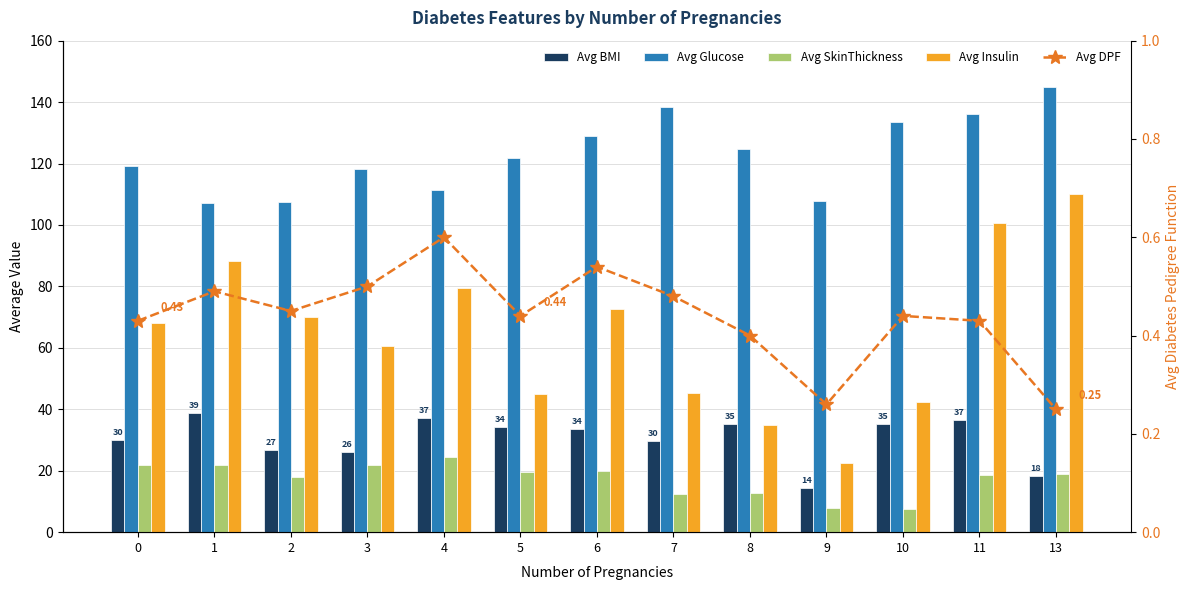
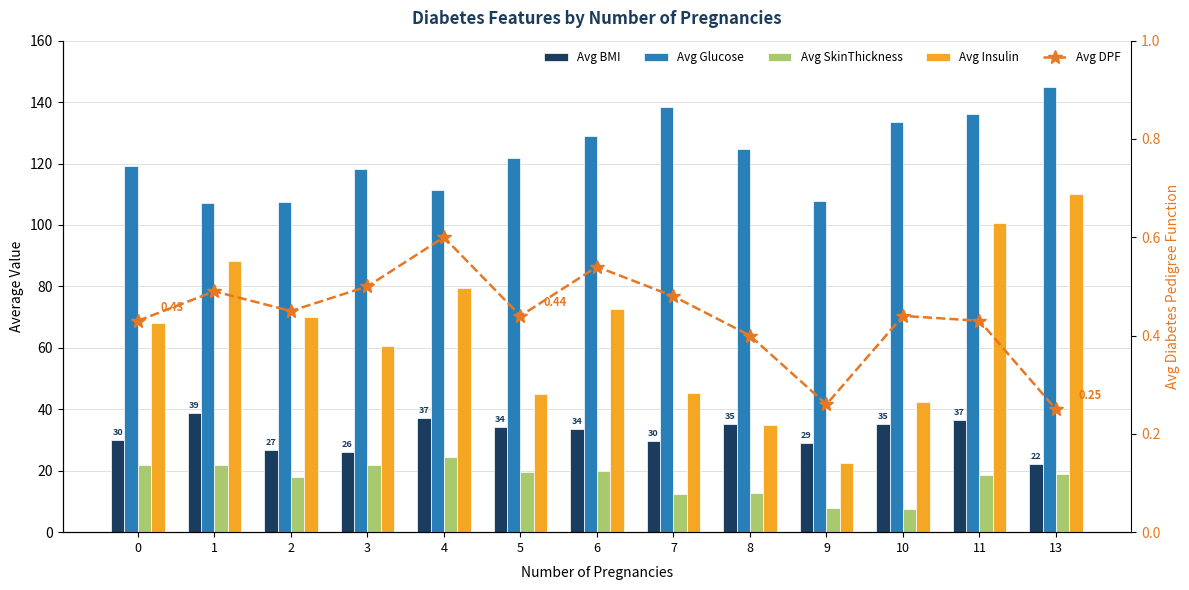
  {
    "Avg BMI": {
      "0": 30,
      "1": 39,
      "2": 27,
      "3": 26,
      "4": 37,
      "5": 34,
      "6": 34,
      "7": 30,
      "8": 35,
-     "9": 14,
+     "9": 29,
      "10": 35,
      "11": 37,
-     "13": 18
+     "13": 22
    }
  }
